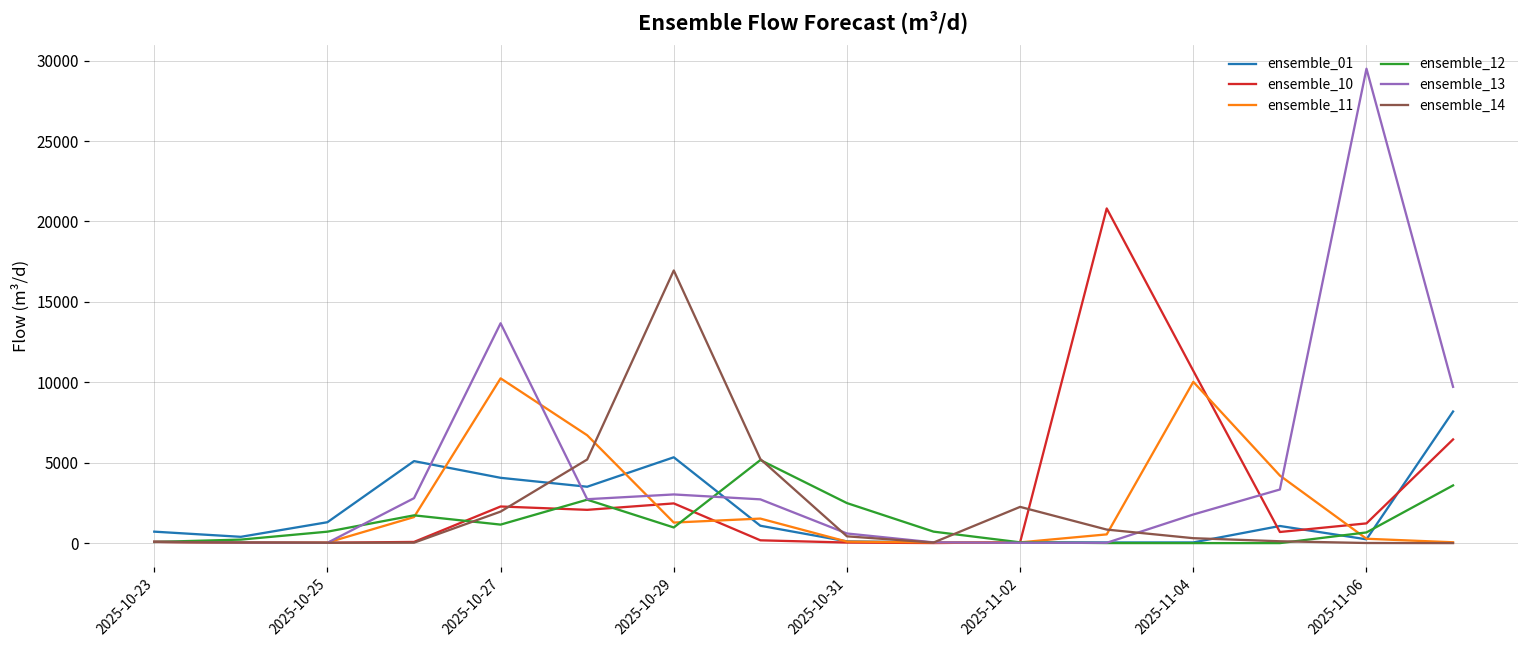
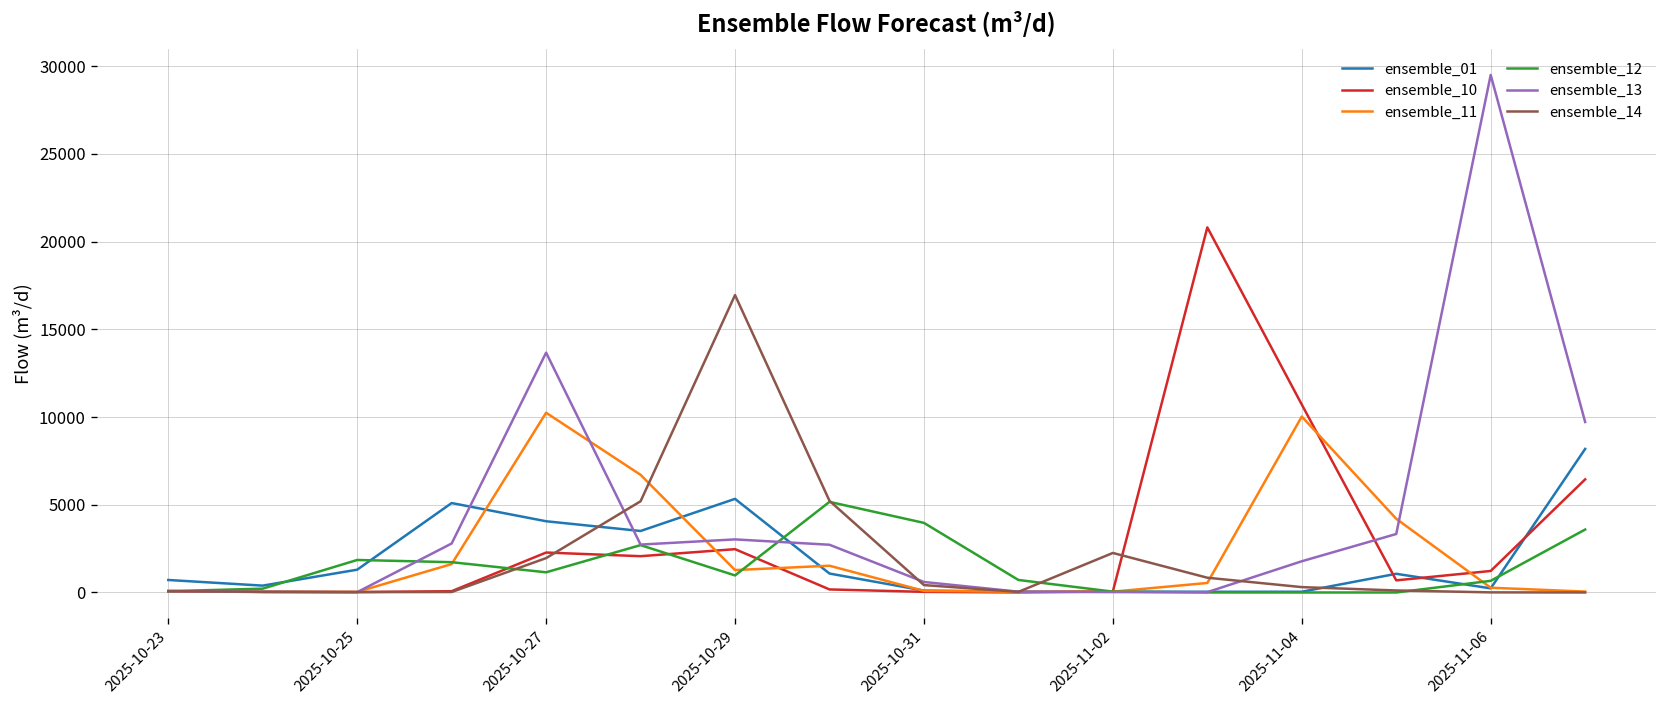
  {
    "ensemble_01": {
      "2025-10-23": 700,
      "2025-10-25": 1300,
      "2025-10-27": 4100,
      "2025-10-29": 5300
    },
    "ensemble_10": {
      "2025-10-27": 2300,
      "2025-10-29": 2500,
      "2025-11-04": 10700,
      "2025-11-06": 1200
    },
    "ensemble_11": {
      "2025-10-27": 10200,
      "2025-10-29": 1300,
      "2025-11-04": 10000
    },
    "ensemble_12": {
-     "2025-10-25": 700,
+     "2025-10-25": 1900,
      "2025-10-27": 1200,
      "2025-10-29": 1000,
-     "2025-10-31": 2500,
+     "2025-10-31": 4000,
      "2025-11-06": 700
    },
    "ensemble_13": {
      "2025-10-27": 13700,
      "2025-10-29": 3000,
      "2025-10-31": 600,
      "2025-11-04": 1800,
      "2025-11-06": 29500
    },
    "ensemble_14": {
      "2025-10-27": 2000,
      "2025-10-29": 17000,
      "2025-10-31": 400,
      "2025-11-02": 2300,
      "2025-11-04": 300,
      "2025-11-06": 0
    }
  }
